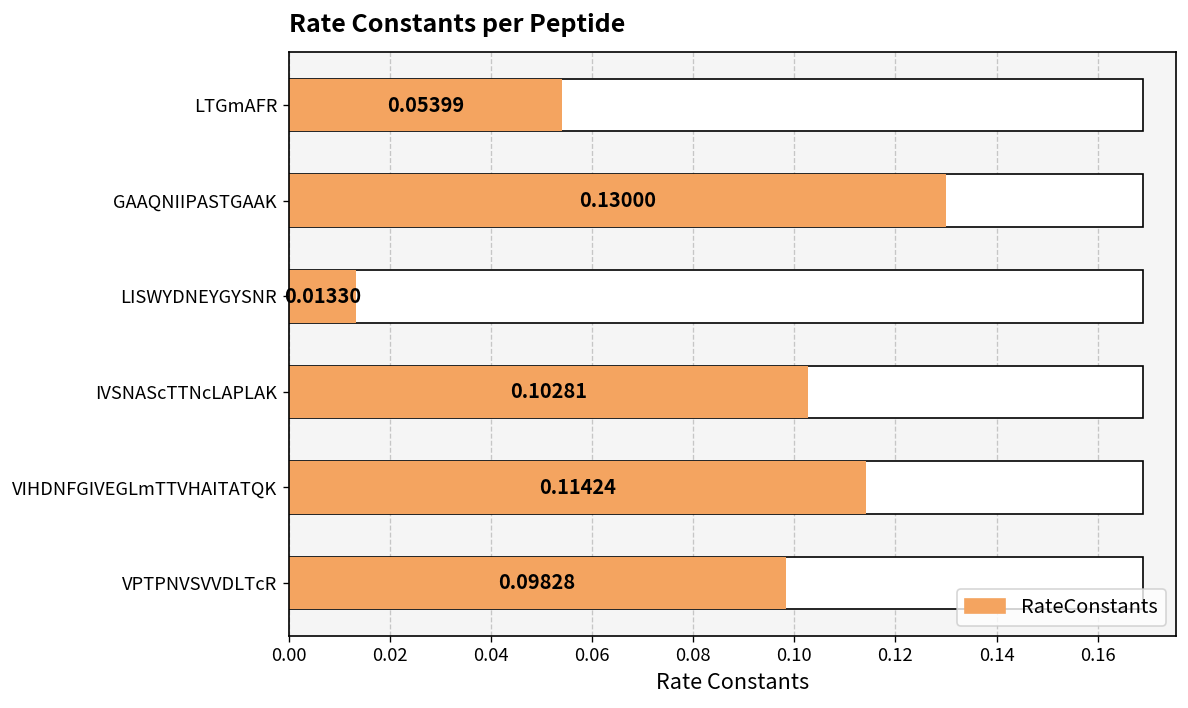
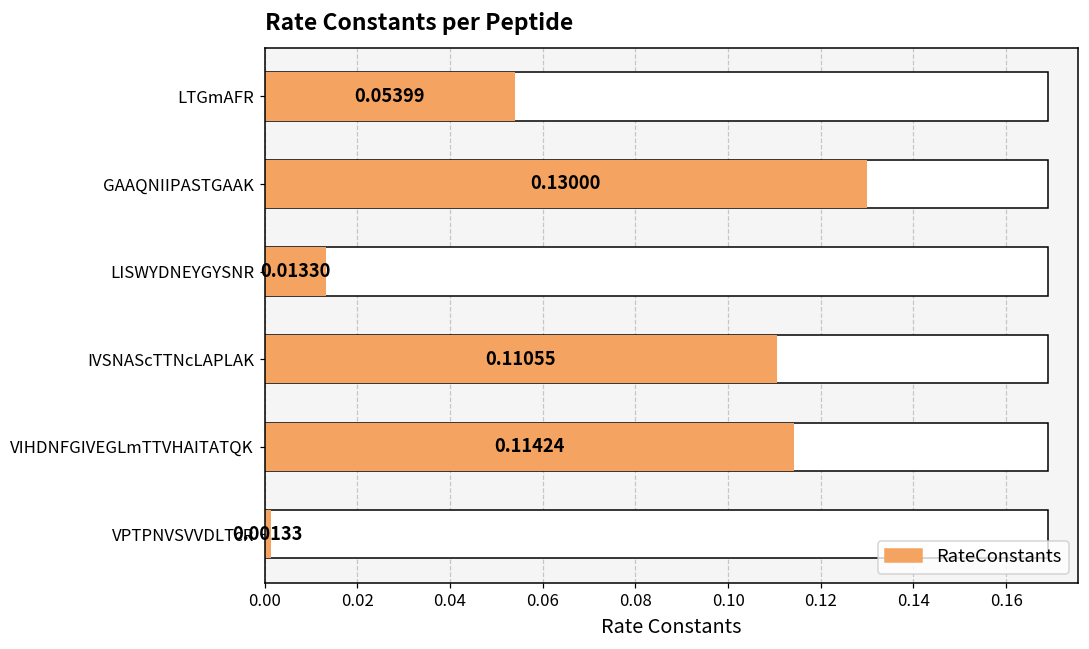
  {
    "RateConstants": {
-     "IVSNAScTTNcLAPLAK": 0.10281,
-     "VPTPNVSVVDLTcR": 0.09828
+     "IVSNAScTTNcLAPLAK": 0.11055,
+     "VPTPNVSVVDLTcR": 0.00133
    }
  }
